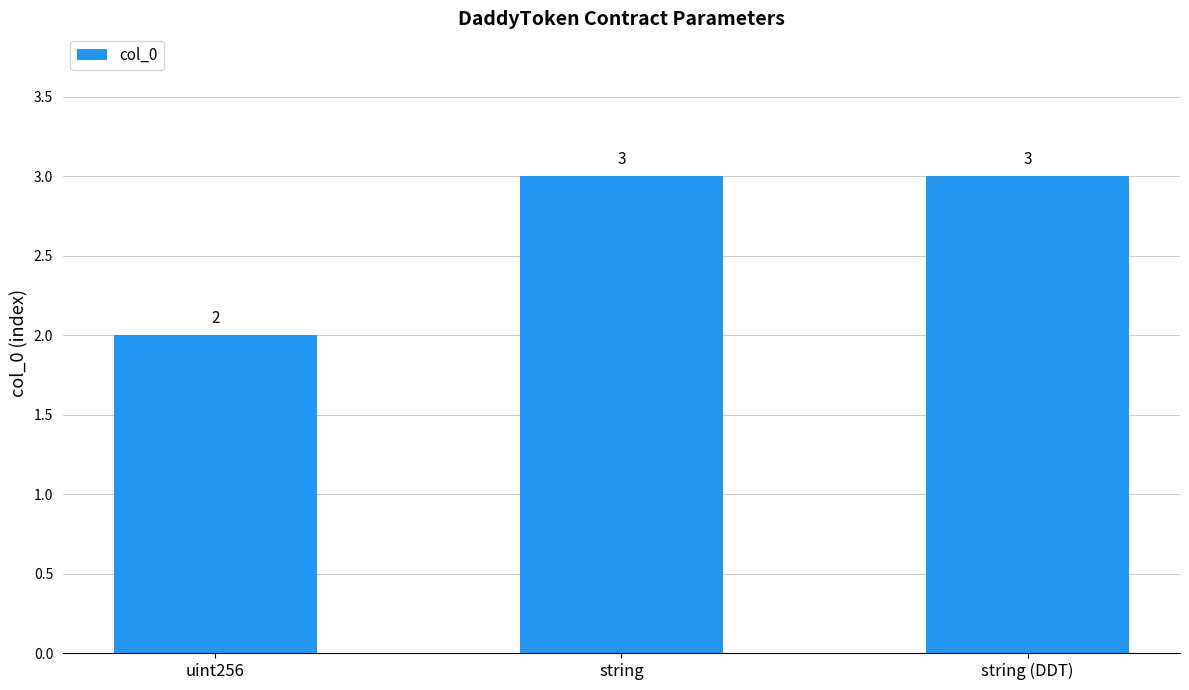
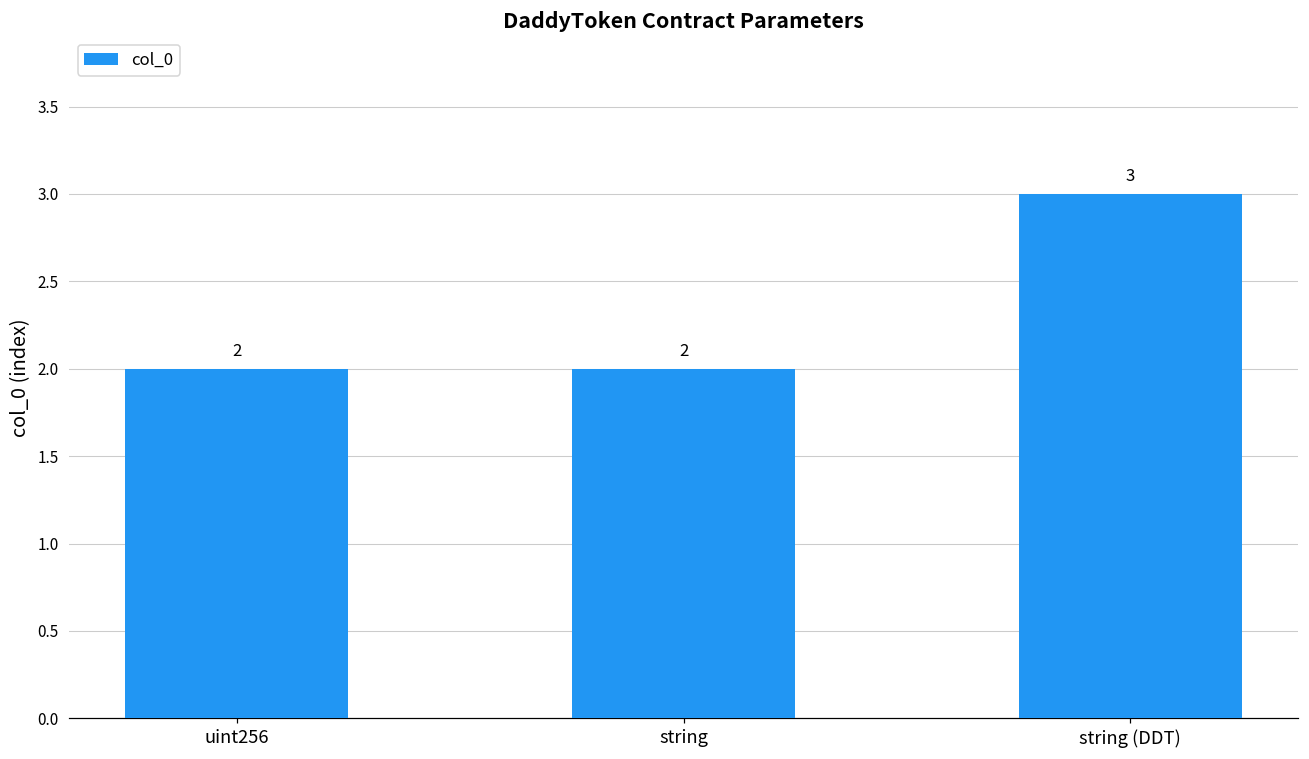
  {
    "uint256": 2,
-   "string": 3,
+   "string": 2,
    "string (DDT)": 3
  }
